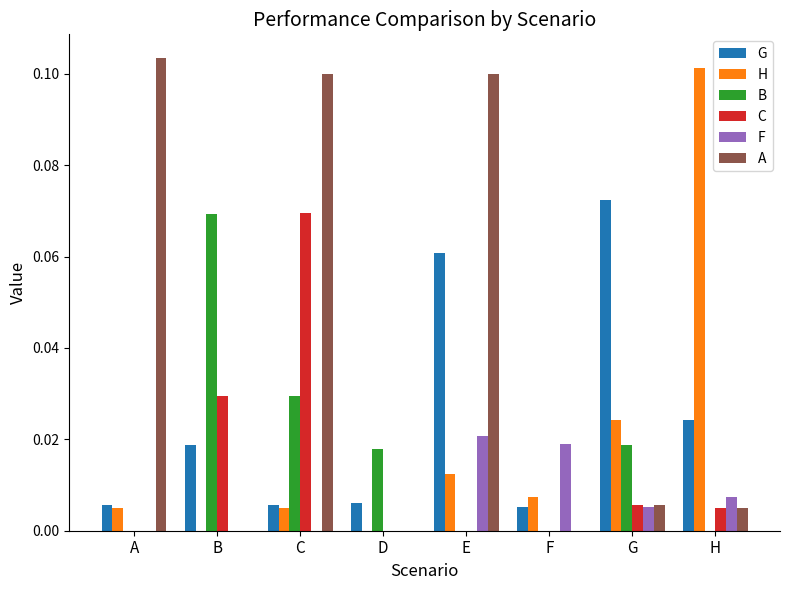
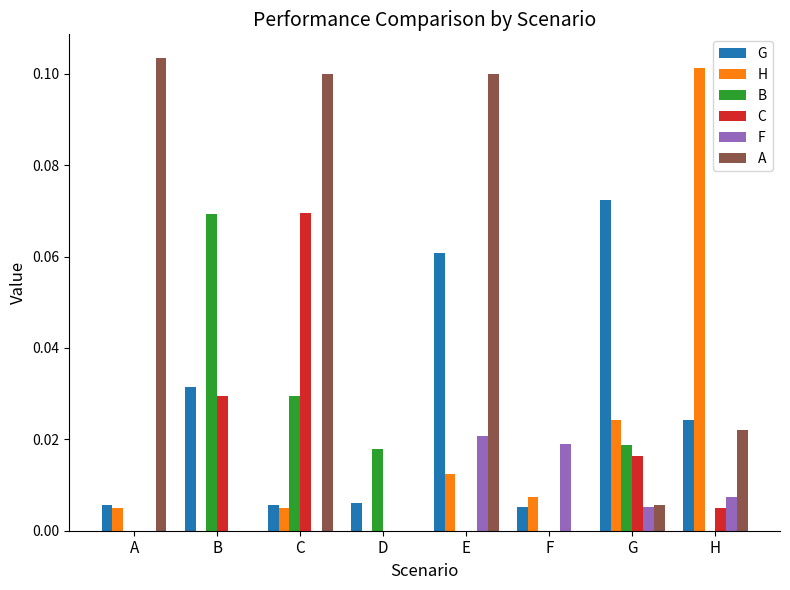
  {
    "G": {
      "A": 0.006,
-     "B": 0.019,
+     "B": 0.031,
      "C": 0.006,
      "D": 0.006,
      "E": 0.061,
      "F": 0.005,
      "G": 0.072,
      "H": 0.024
    },
    "H": {
      "A": 0.005,
      "B": 0.000,
      "C": 0.005,
      "D": 0.000,
      "E": 0.012,
      "F": 0.007,
      "G": 0.024,
      "H": 0.101
    },
    "B": {
      "A": 0.000,
      "B": 0.069,
      "C": 0.029,
      "D": 0.018,
      "E": 0.000,
      "F": 0.000,
      "G": 0.019,
      "H": 0.000
    },
    "C": {
      "A": 0.000,
      "B": 0.029,
      "C": 0.070,
      "D": 0.000,
      "E": 0.000,
      "F": 0.000,
-     "G": 0.006,
+     "G": 0.016,
      "H": 0.005
    },
    "F": {
      "A": 0.000,
      "B": 0.000,
      "C": 0.000,
      "D": 0.000,
      "E": 0.021,
      "F": 0.019,
      "G": 0.005,
      "H": 0.007
    },
    "A": {
      "A": 0.103,
      "B": 0.000,
      "C": 0.100,
      "D": 0.000,
      "E": 0.100,
      "F": 0.000,
      "G": 0.006,
-     "H": 0.005
+     "H": 0.022
    }
  }
